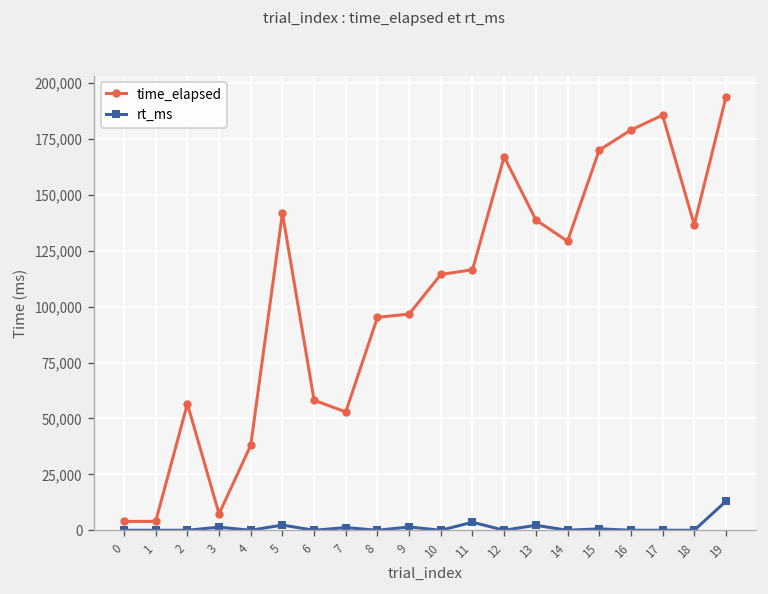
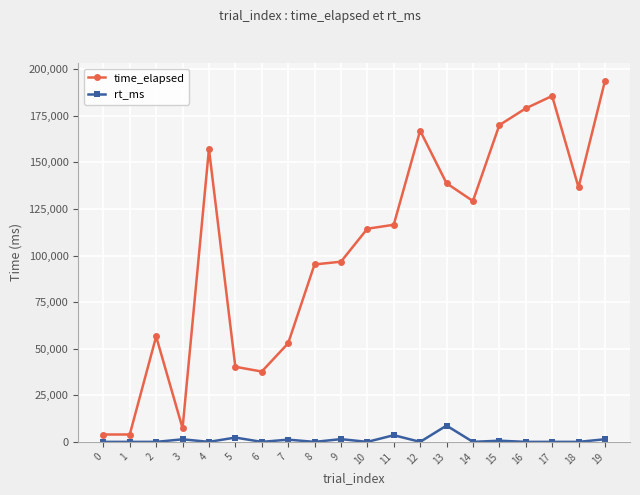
  {
    "time_elapsed": {
      "0": "4,000",
      "1": "4,000",
      "2": "57,000",
      "3": "7,000",
-     "4": "38,000",
-     "5": "142,000",
-     "6": "58,000",
+     "4": "157,000",
+     "5": "40,000",
+     "6": "38,000",
      "7": "53,000",
      "8": "95,000",
      "9": "97,000",
      "10": "114,000",
      "11": "117,000",
      "12": "167,000",
      "13": "139,000",
      "14": "129,000",
      "15": "170,000",
      "16": "179,000",
      "17": "186,000",
      "18": "137,000",
      "19": "194,000"
    },
    "rt_ms": {
      "0": "0",
      "1": "0",
      "2": "0",
      "3": "1,000",
      "4": "0",
      "5": "2,000",
      "6": "0",
      "7": "1,000",
      "8": "0",
      "9": "1,000",
      "10": "0",
      "11": "4,000",
      "12": "0",
-     "13": "2,000",
+     "13": "9,000",
      "14": "0",
      "15": "1,000",
      "16": "0",
      "17": "0",
      "18": "0",
-     "19": "13,000"
+     "19": "1,000"
    }
  }
